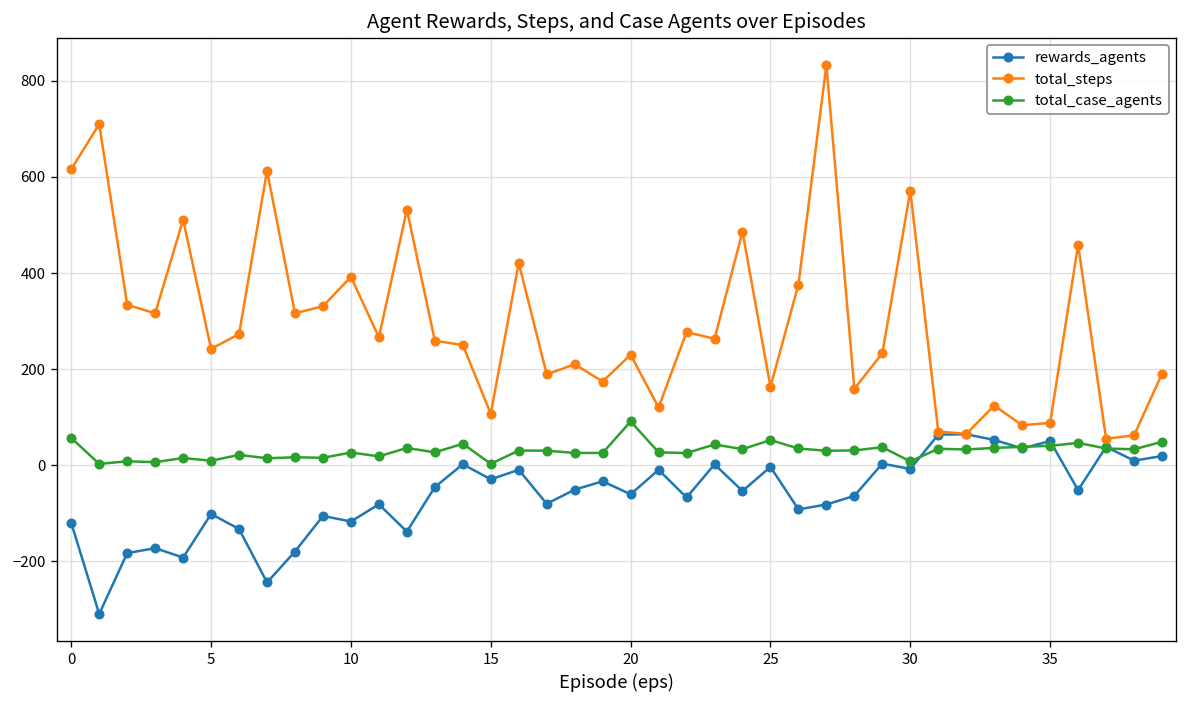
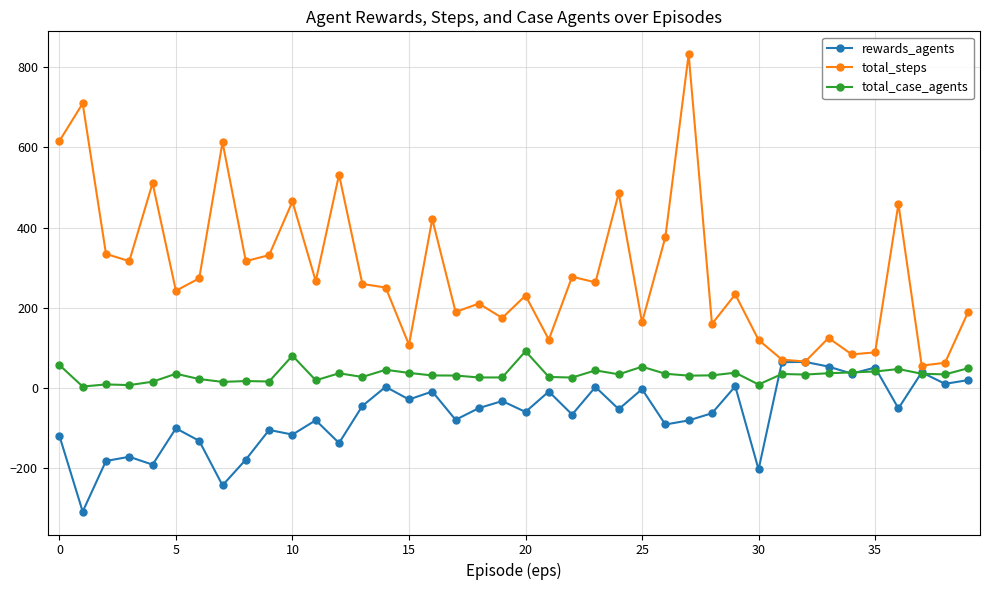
  {
    "rewards_agents": {
      "0": -120,
      "5": -100,
      "10": -120,
      "15": -30,
      "20": -60,
      "25": 0,
-     "30": -10,
+     "30": -200,
      "35": 50
    },
    "total_steps": {
      "0": 620,
      "5": 240,
-     "10": 390,
+     "10": 470,
      "15": 110,
      "20": 230,
      "25": 160,
-     "30": 570,
+     "30": 120,
      "35": 90
    },
    "total_case_agents": {
      "0": 60,
-     "5": 10,
-     "10": 30,
-     "15": 0,
+     "5": 30,
+     "10": 80,
+     "15": 40,
      "20": 90,
      "25": 50,
      "30": 10,
      "35": 40
    }
  }
